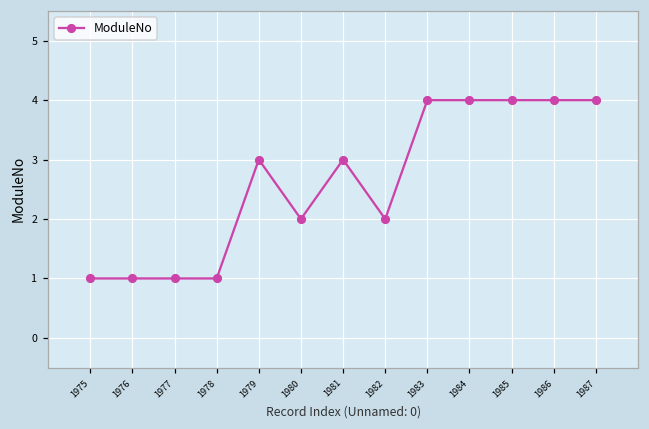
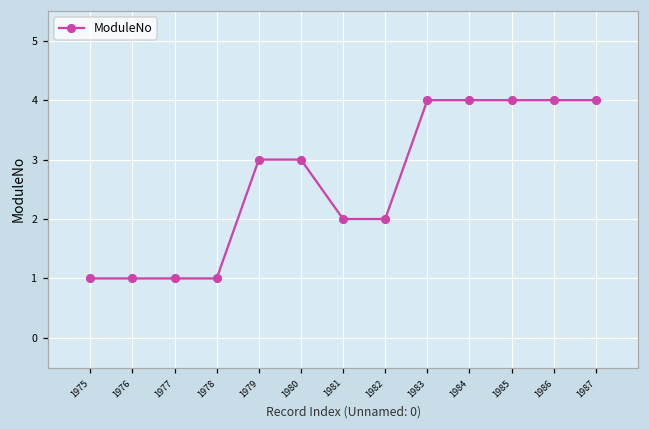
  {
    "1975": 1,
    "1976": 1,
    "1977": 1,
    "1978": 1,
    "1979": 3,
-   "1980": 2,
-   "1981": 3,
+   "1980": 3,
+   "1981": 2,
    "1982": 2,
    "1983": 4,
    "1984": 4,
    "1985": 4,
    "1986": 4,
    "1987": 4
  }
